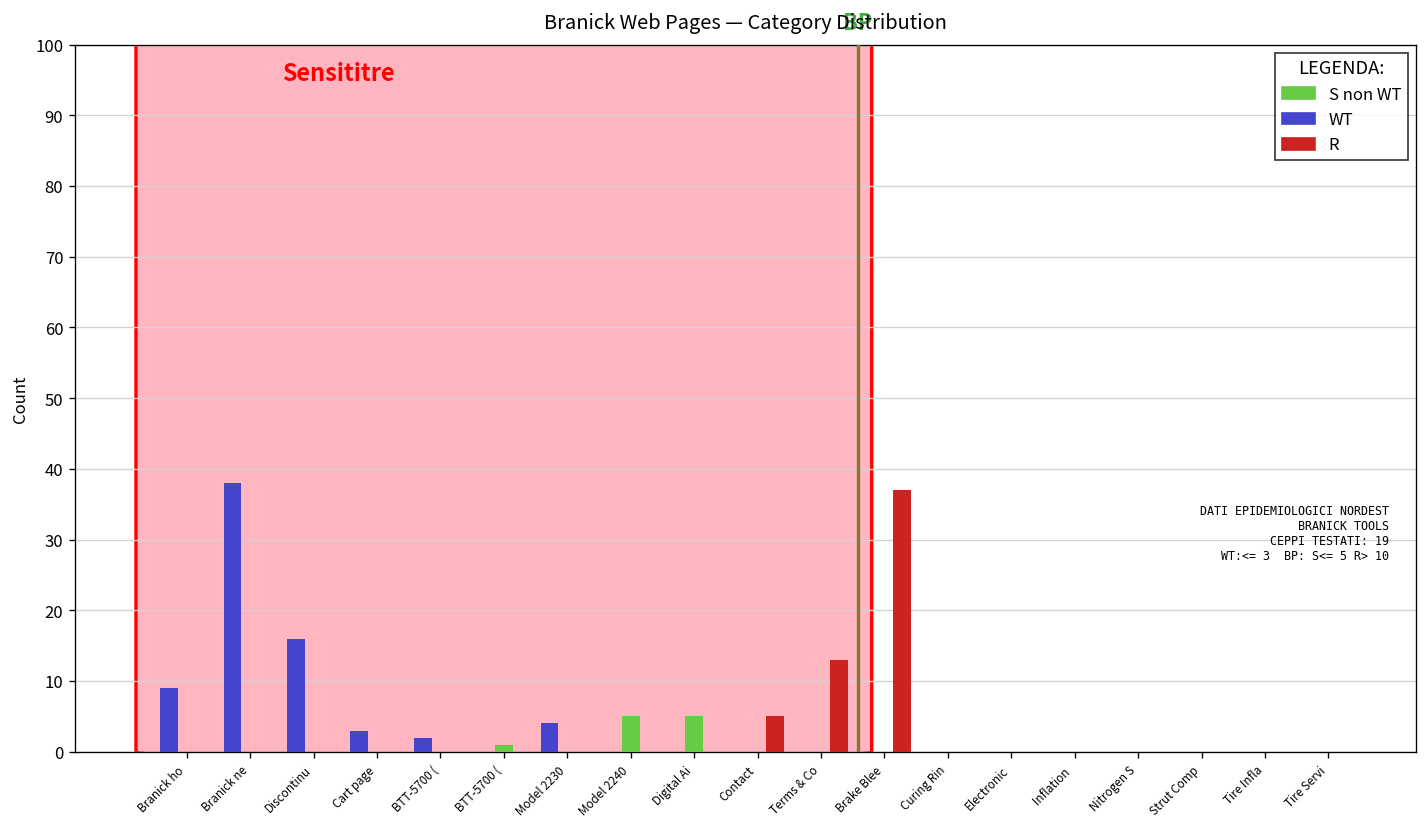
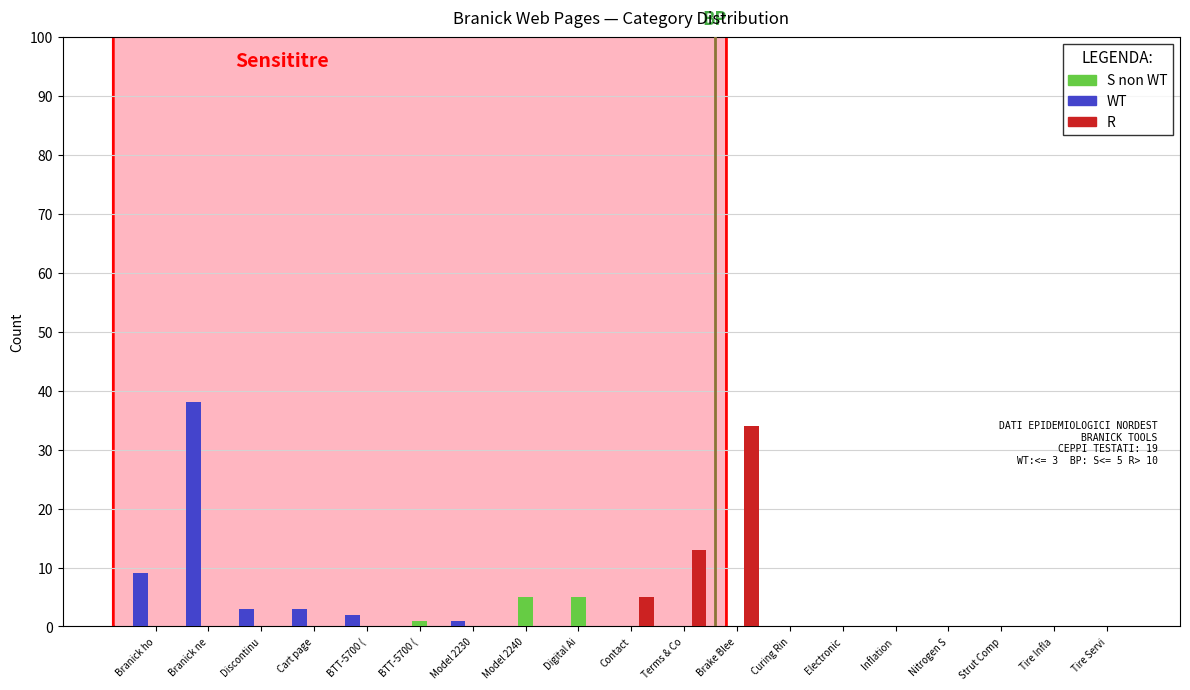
  {
    "WT": {
      "Branick ho": 9,
      "Branick ne": 38,
-     "Discontinu": 16,
+     "Discontinu": 3,
      "Cart page": 3,
-     "Model 2230": 4,
+     "Model 2230": 1,
      "Model 2240": 0,
      "Digital Ai": 0,
      "Contact": 0,
      "Terms & Co": 0,
      "Brake Blee": 0,
      "Curing Rin": 0,
      "Electronic": 0,
      "Inflation": 0,
      "Nitrogen S": 0,
      "Strut Comp": 0,
      "Tire Infla": 0,
      "Tire Servi": 0
    },
    "S non WT": {
      "Branick ho": 0,
      "Branick ne": 0,
      "Discontinu": 0,
      "Cart page": 0,
      "Model 2230": 0,
      "Model 2240": 5,
      "Digital Ai": 5,
      "Contact": 0,
      "Terms & Co": 0,
      "Brake Blee": 0,
      "Curing Rin": 0,
      "Electronic": 0,
      "Inflation": 0,
      "Nitrogen S": 0,
      "Strut Comp": 0,
      "Tire Infla": 0,
      "Tire Servi": 0
    },
    "R": {
      "Branick ho": 0,
      "Branick ne": 0,
      "Discontinu": 0,
      "Cart page": 0,
      "Model 2230": 0,
      "Model 2240": 0,
      "Digital Ai": 0,
      "Contact": 5,
      "Terms & Co": 13,
-     "Brake Blee": 37,
+     "Brake Blee": 34,
      "Curing Rin": 0,
      "Electronic": 0,
      "Inflation": 0,
      "Nitrogen S": 0,
      "Strut Comp": 0,
      "Tire Infla": 0,
      "Tire Servi": 0
    }
  }
